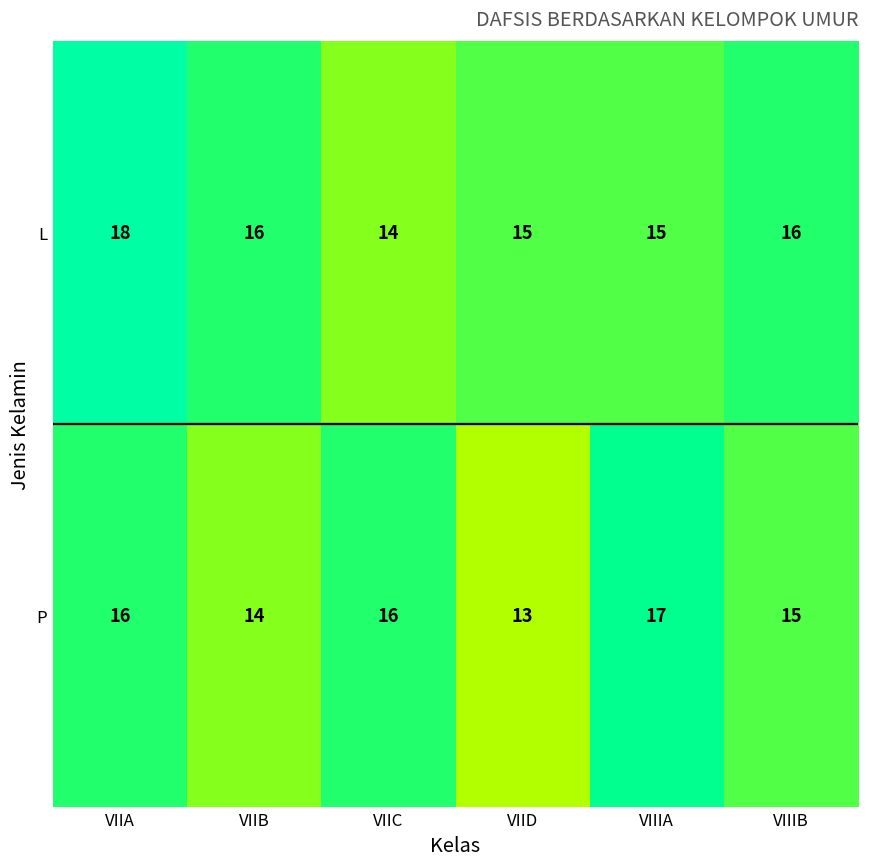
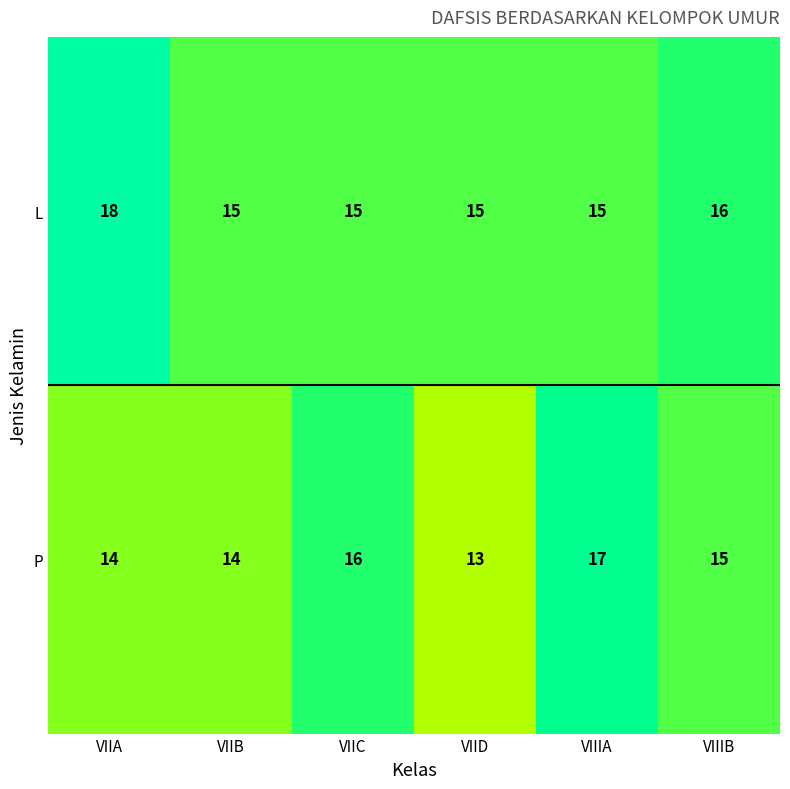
  {
    "L": {
      "VIIA": 18,
-     "VIIB": 16,
-     "VIIC": 14,
+     "VIIB": 15,
+     "VIIC": 15,
      "VIID": 15,
      "VIIIA": 15,
      "VIIIB": 16
    },
    "P": {
-     "VIIA": 16,
+     "VIIA": 14,
      "VIIB": 14,
      "VIIC": 16,
      "VIID": 13,
      "VIIIA": 17,
      "VIIIB": 15
    }
  }
